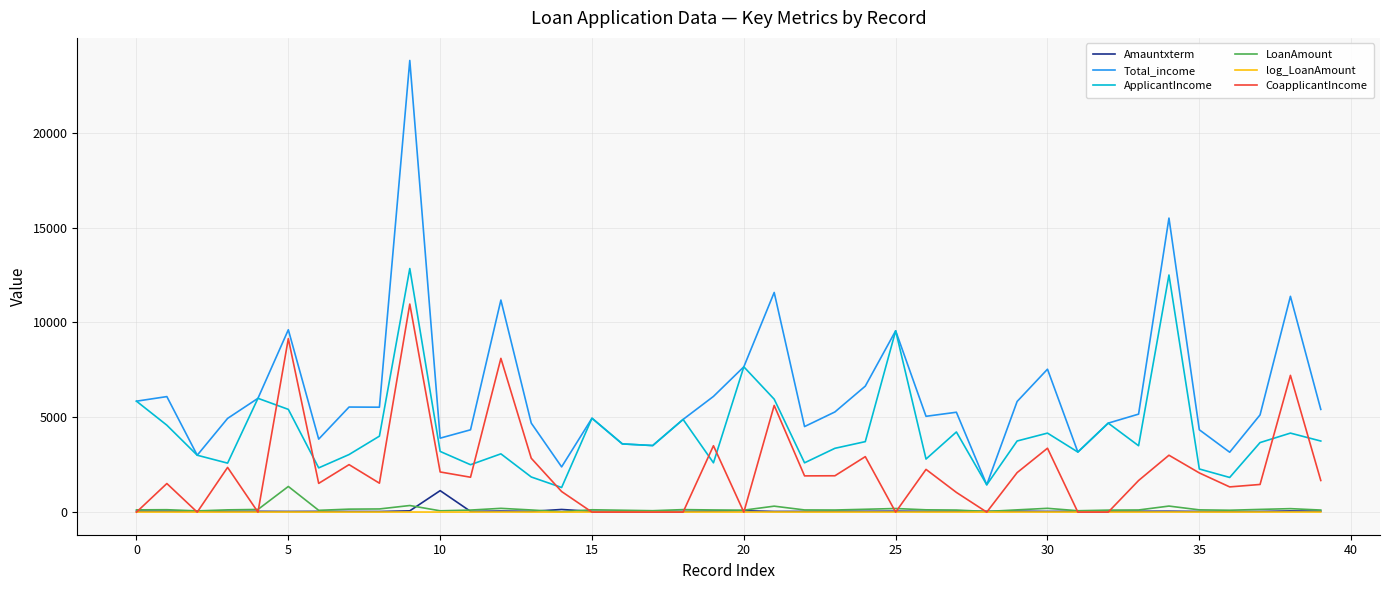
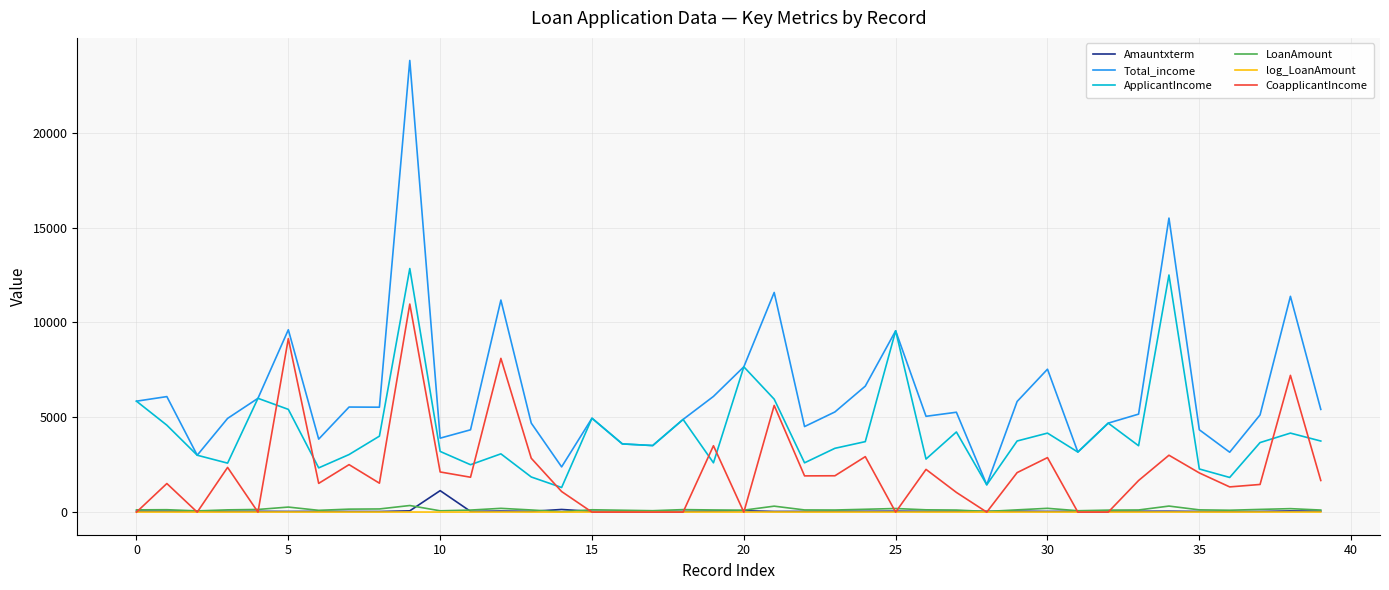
  {
    "Amauntxterm": {
      "10": 1100
    },
    "LoanAmount": {
-     "5": 1400,
+     "5": 300,
      "25": 200,
      "30": 200
    },
    "CoapplicantIncome": {
      "5": 9100,
      "10": 2100,
-     "30": 3400,
+     "30": 2900,
      "35": 2100
    }
  }
